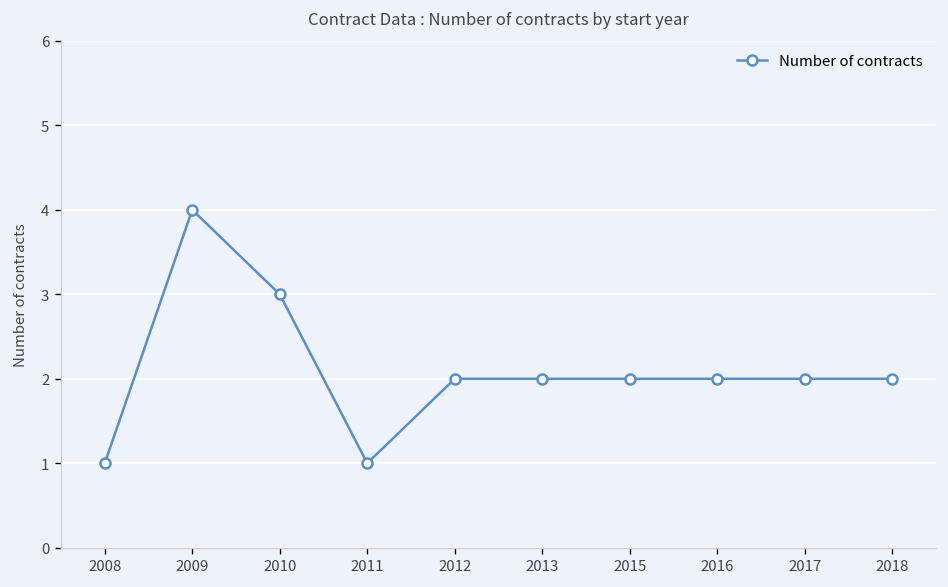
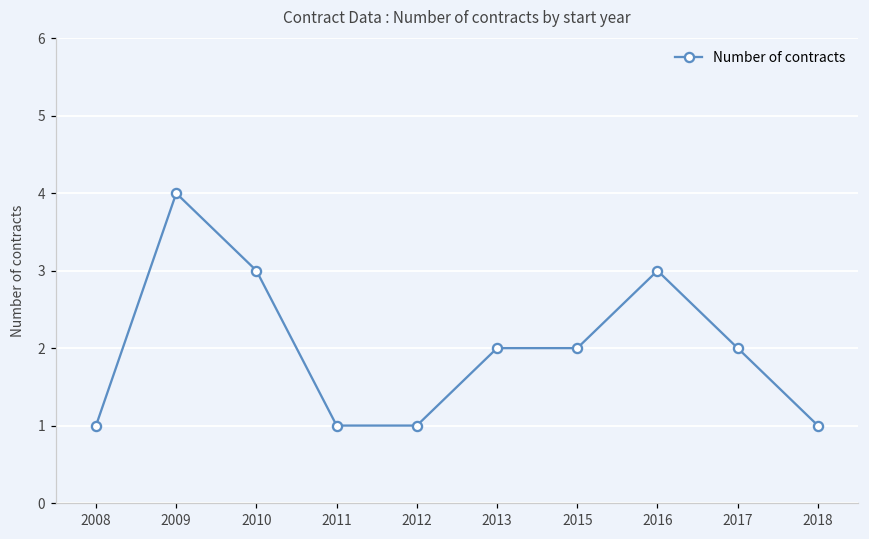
  {
    "2008": 1,
    "2009": 4,
    "2010": 3,
    "2011": 1,
-   "2012": 2,
+   "2012": 1,
    "2013": 2,
    "2015": 2,
-   "2016": 2,
+   "2016": 3,
    "2017": 2,
-   "2018": 2
+   "2018": 1
  }
